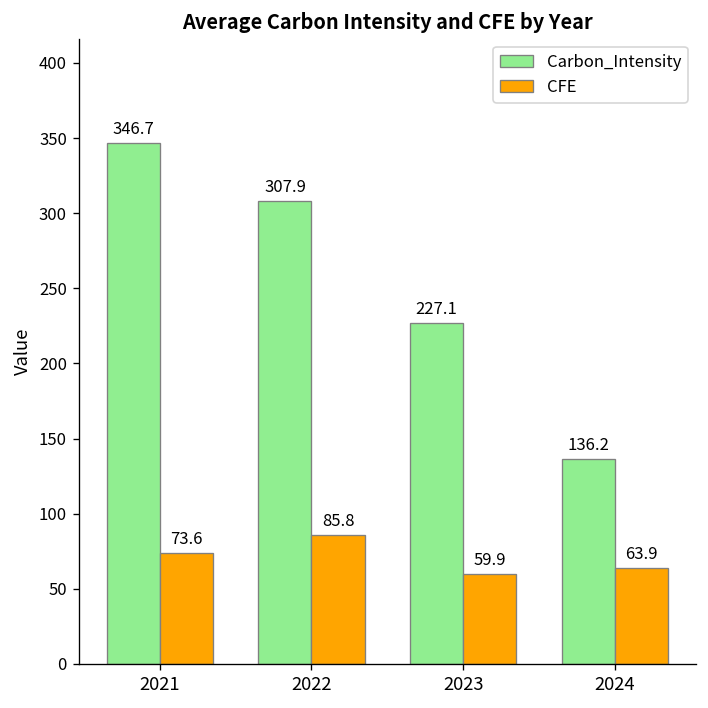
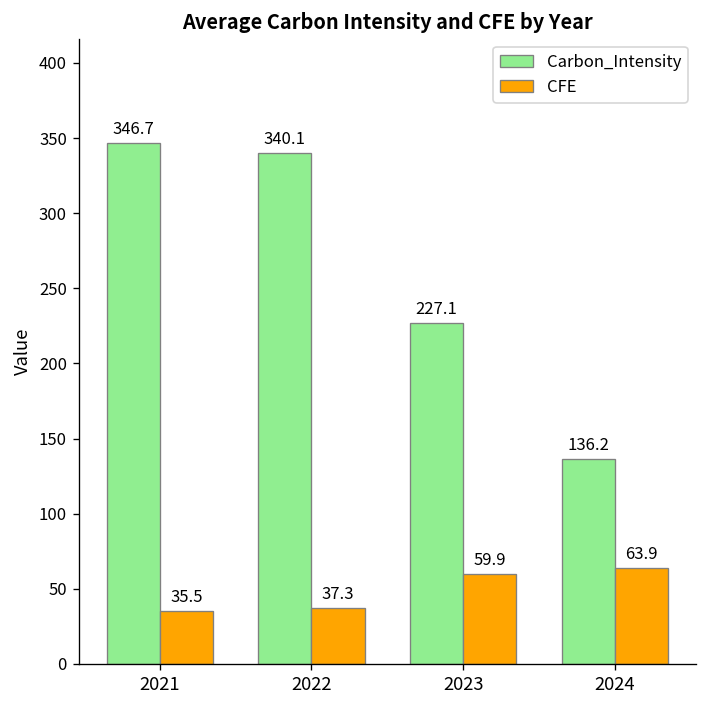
  {
    "Carbon_Intensity": {
      "2021": 346.7,
-     "2022": 307.9,
+     "2022": 340.1,
      "2023": 227.1,
      "2024": 136.2
    },
    "CFE": {
-     "2021": 73.6,
-     "2022": 85.8,
+     "2021": 35.5,
+     "2022": 37.3,
      "2023": 59.9,
      "2024": 63.9
    }
  }
